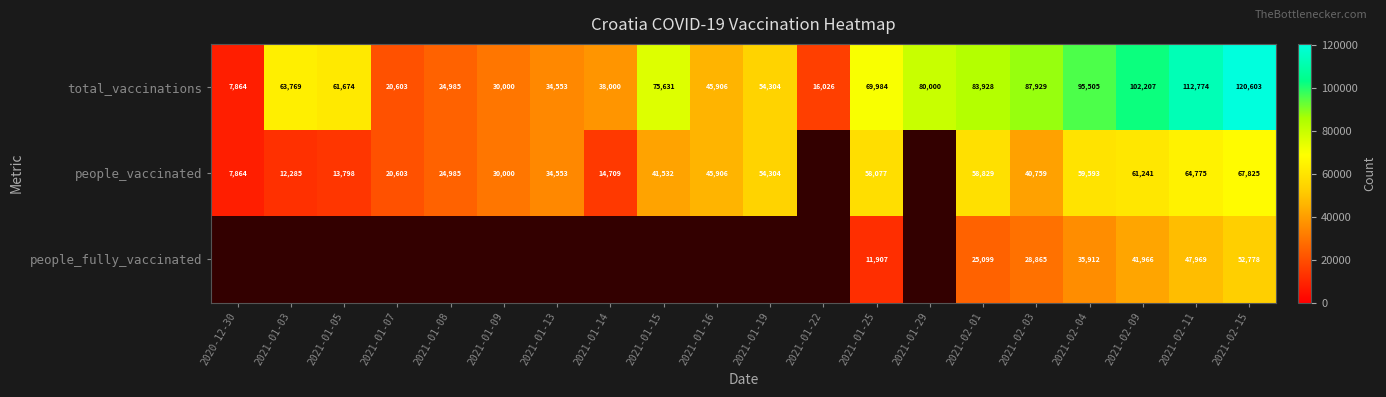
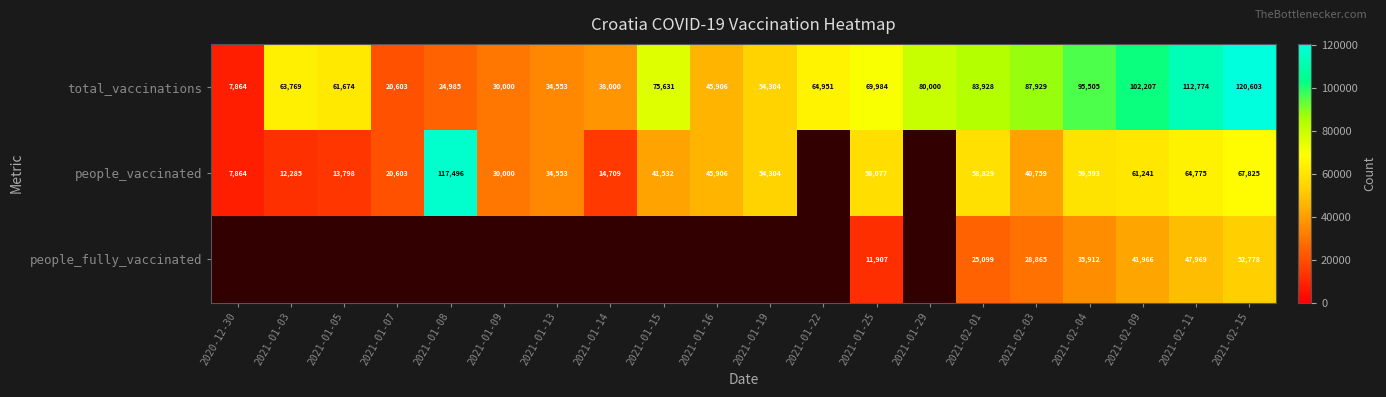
  {
    "total_vaccinations": {
      "2020-12-30": "7,864",
      "2021-01-03": "63,769",
      "2021-01-05": "61,674",
      "2021-01-07": "20,603",
      "2021-01-08": "24,985",
      "2021-01-09": "30,000",
      "2021-01-13": "34,553",
      "2021-01-14": "38,000",
      "2021-01-15": "75,631",
      "2021-01-16": "45,906",
      "2021-01-19": "54,304",
-     "2021-01-22": "16,026",
+     "2021-01-22": "64,951",
      "2021-01-25": "69,984",
      "2021-01-29": "80,000",
      "2021-02-01": "83,928",
      "2021-02-03": "87,929",
      "2021-02-04": "95,505",
      "2021-02-09": "102,207",
      "2021-02-11": "112,774",
      "2021-02-15": "120,603"
    },
    "people_vaccinated": {
      "2020-12-30": "7,864",
      "2021-01-03": "12,285",
      "2021-01-05": "13,798",
      "2021-01-07": "20,603",
-     "2021-01-08": "24,985",
+     "2021-01-08": "117,496",
      "2021-01-09": "30,000",
      "2021-01-13": "34,553",
      "2021-01-14": "14,709",
      "2021-01-15": "41,532",
      "2021-01-16": "45,906",
      "2021-01-19": "54,304",
      "2021-01-25": "58,077",
      "2021-02-01": "58,829",
      "2021-02-03": "40,759",
      "2021-02-04": "59,593",
      "2021-02-09": "61,241",
      "2021-02-11": "64,775",
      "2021-02-15": "67,825"
    },
    "people_fully_vaccinated": {
      "2021-01-25": "11,907",
      "2021-02-01": "25,099",
      "2021-02-03": "28,865",
      "2021-02-04": "35,912",
      "2021-02-09": "41,966",
      "2021-02-11": "47,969",
      "2021-02-15": "52,778"
    }
  }
